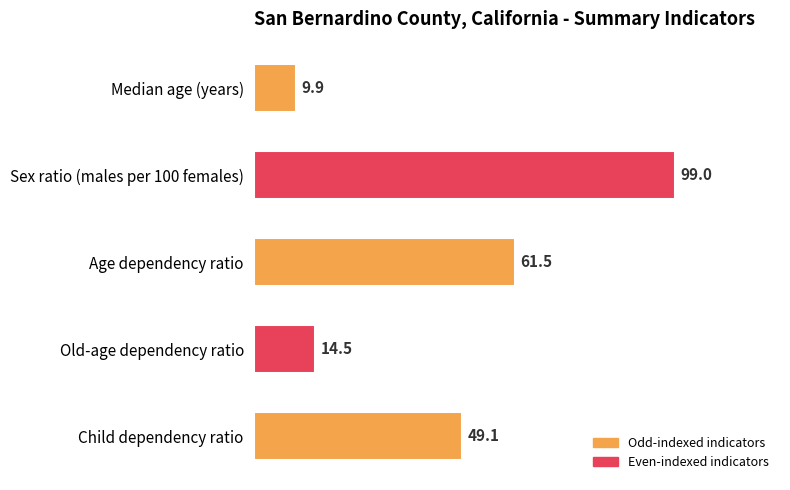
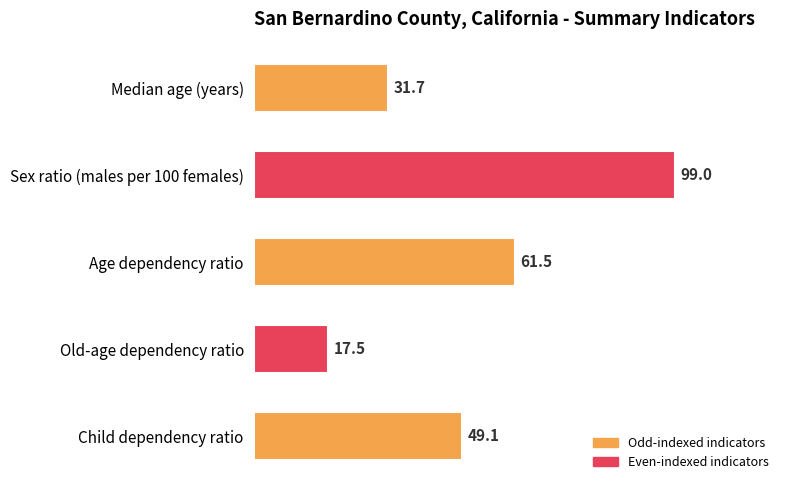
  {
-   "Median age (years)": 9.9,
+   "Median age (years)": 31.7,
    "Sex ratio (males per 100 females)": 99.0,
    "Age dependency ratio": 61.5,
-   "Old-age dependency ratio": 14.5,
+   "Old-age dependency ratio": 17.5,
    "Child dependency ratio": 49.1
  }
